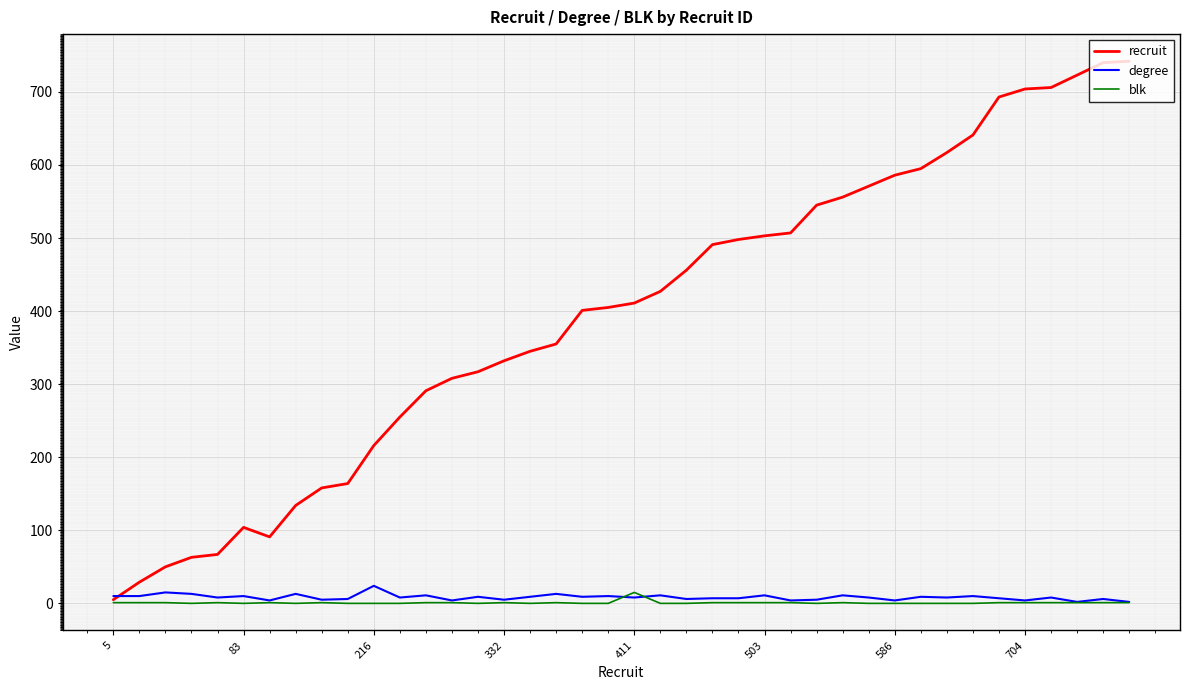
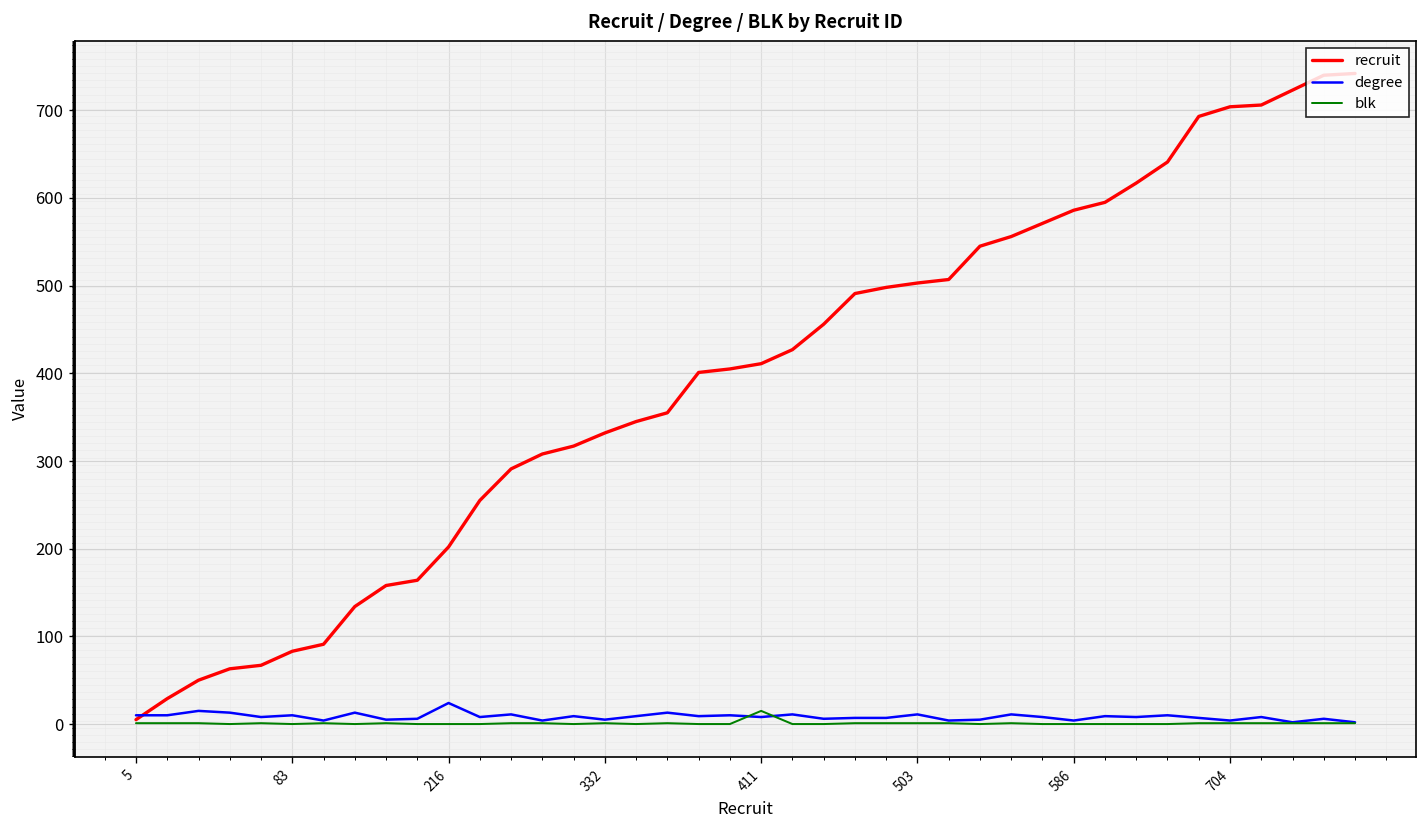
  {
    "recruit": {
      "5": 10,
-     "83": 100,
-     "216": 220,
+     "83": 80,
+     "216": 200,
      "332": 330,
      "411": 410,
      "503": 500,
      "586": 590,
      "704": 700
    },
    "degree": {
      "5": 10,
      "83": 10,
      "216": 20,
      "332": 10,
      "411": 10,
      "503": 10,
      "586": 0
    },
    "blk": {
      "5": 0,
      "83": 0,
      "216": 0,
      "332": 0,
      "411": 20,
      "503": 0,
      "586": 0
    }
  }
